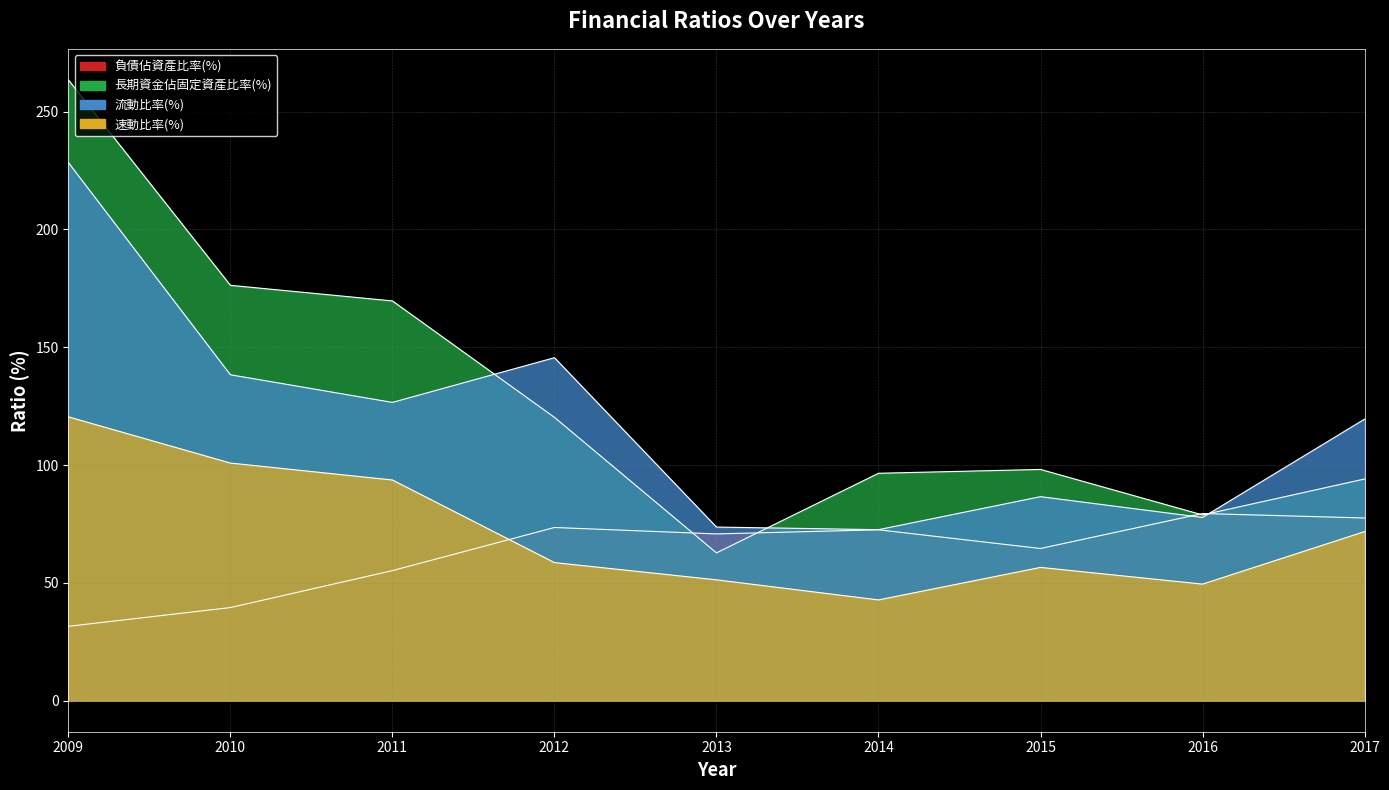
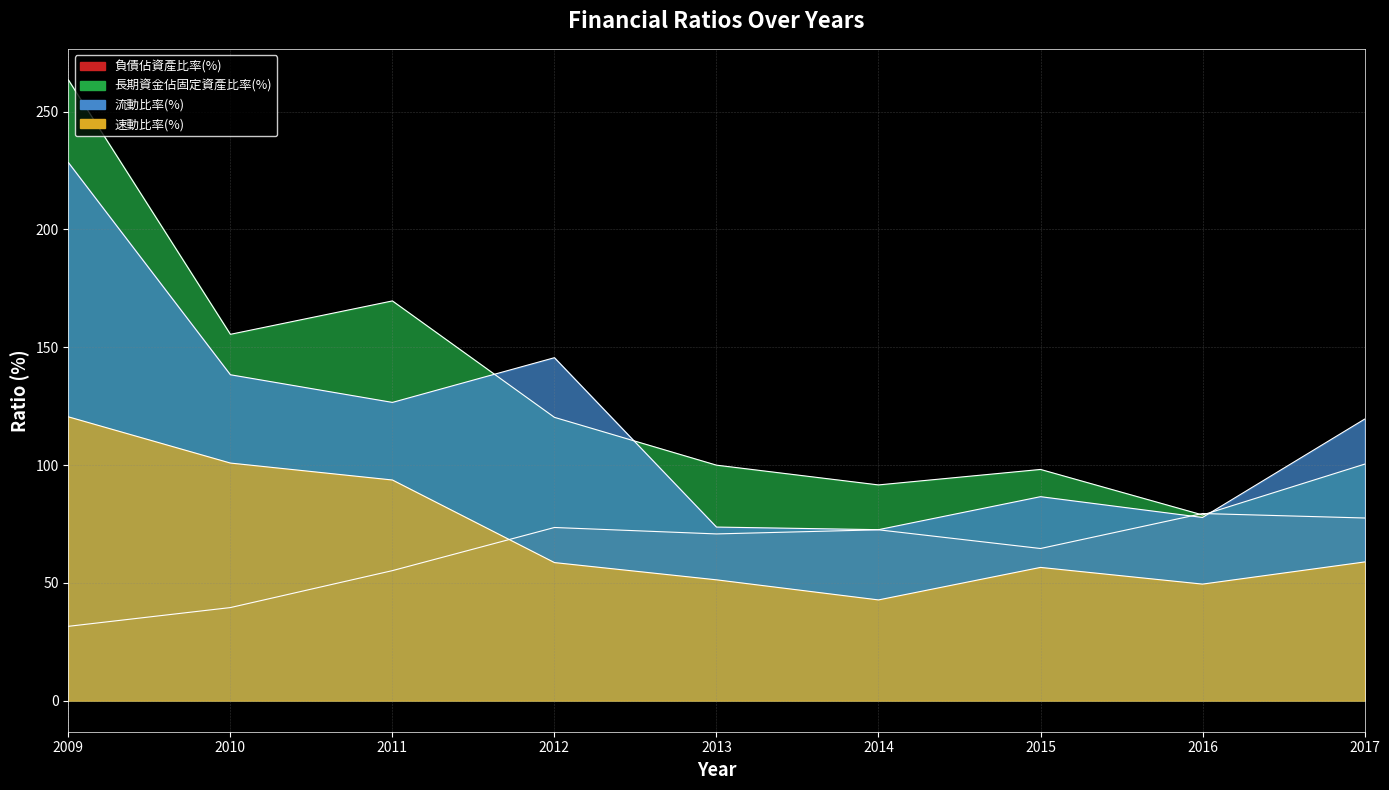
  {
    "負債佔資產比率(%)": {
      "2009": 32,
      "2010": 40,
      "2011": 55,
      "2012": 74,
      "2013": 71,
      "2015": 65,
      "2017": 78
    },
    "長期資金佔固定資產比率(%)": {
      "2009": 264,
-     "2010": 176,
+     "2010": 156,
      "2011": 170,
      "2012": 120,
-     "2013": 63,
-     "2014": 97,
+     "2013": 100,
+     "2014": 92,
      "2015": 98,
-     "2017": 94
+     "2017": 100
    },
    "流動比率(%)": {
      "2009": 228,
      "2010": 138,
      "2011": 127,
      "2012": 146,
      "2013": 74,
      "2015": 87,
      "2017": 120
    },
    "速動比率(%)": {
      "2009": 120,
      "2010": 101,
      "2011": 94,
      "2012": 59,
      "2013": 51,
      "2014": 43,
      "2015": 57,
      "2016": 49,
-     "2017": 72
+     "2017": 59
    }
  }
